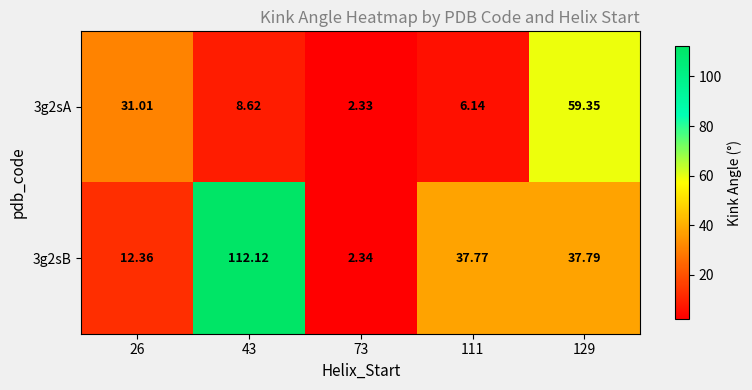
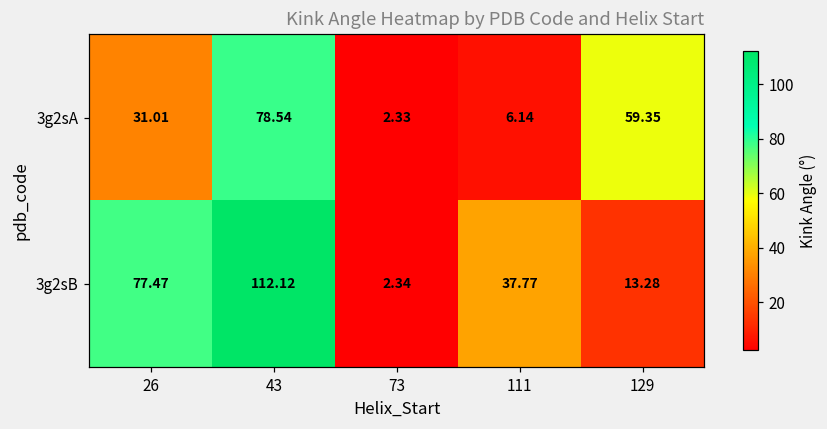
  {
    "3g2sA": {
      "26": 31.01,
-     "43": 8.62,
+     "43": 78.54,
      "73": 2.33,
      "111": 6.14,
      "129": 59.35
    },
    "3g2sB": {
-     "26": 12.36,
+     "26": 77.47,
      "43": 112.12,
      "73": 2.34,
      "111": 37.77,
-     "129": 37.79
+     "129": 13.28
    }
  }
